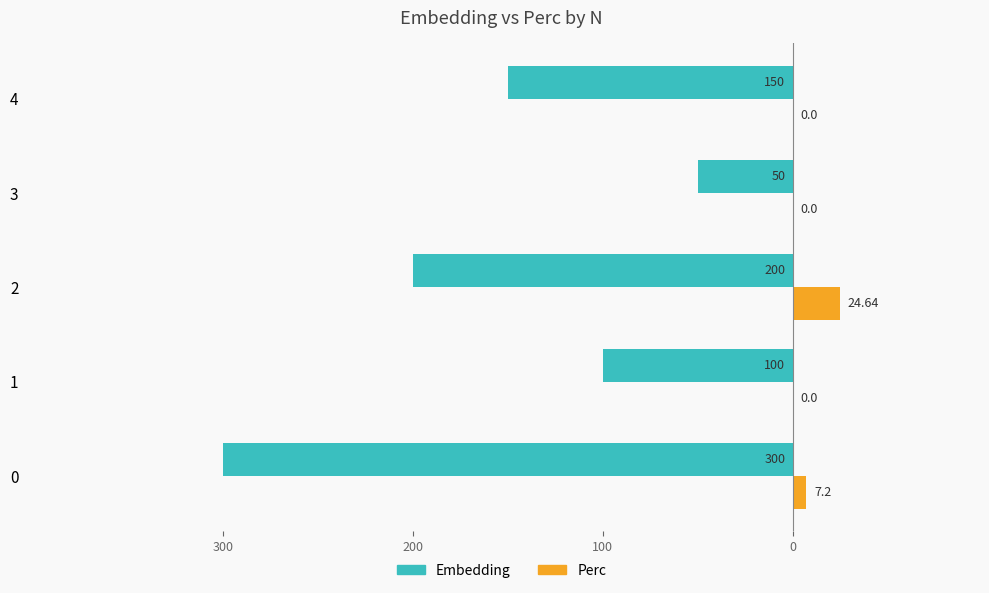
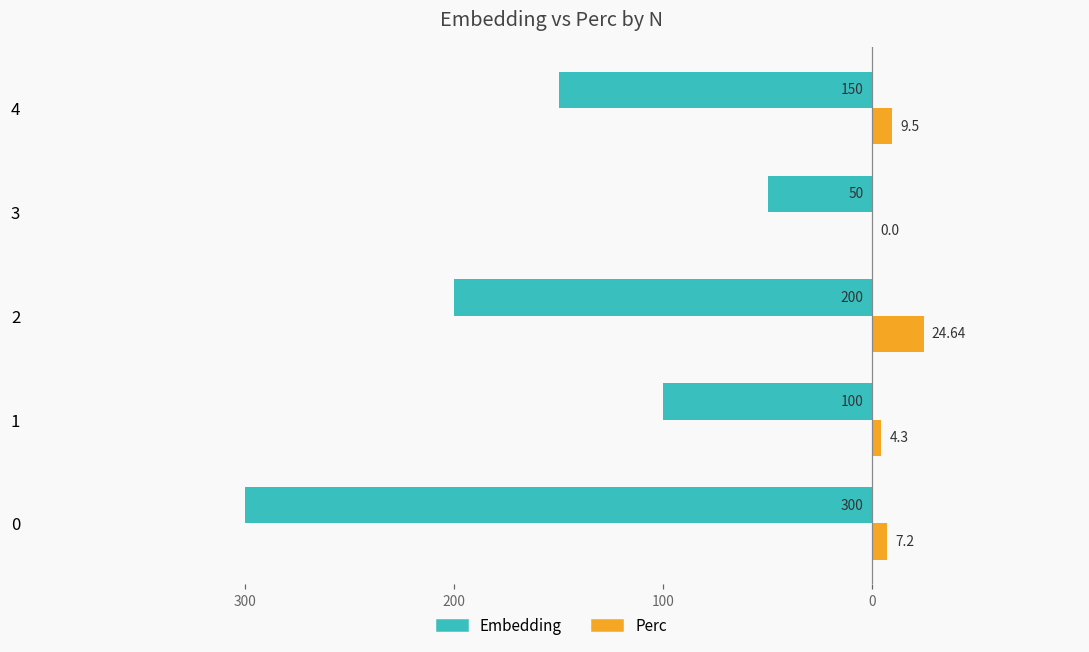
  {
    "Perc": {
-     "4": 0.0,
+     "4": 9.5,
      "3": 0.0,
      "2": 24.64,
-     "1": 0.0,
+     "1": 4.3,
      "0": 7.2
    }
  }
